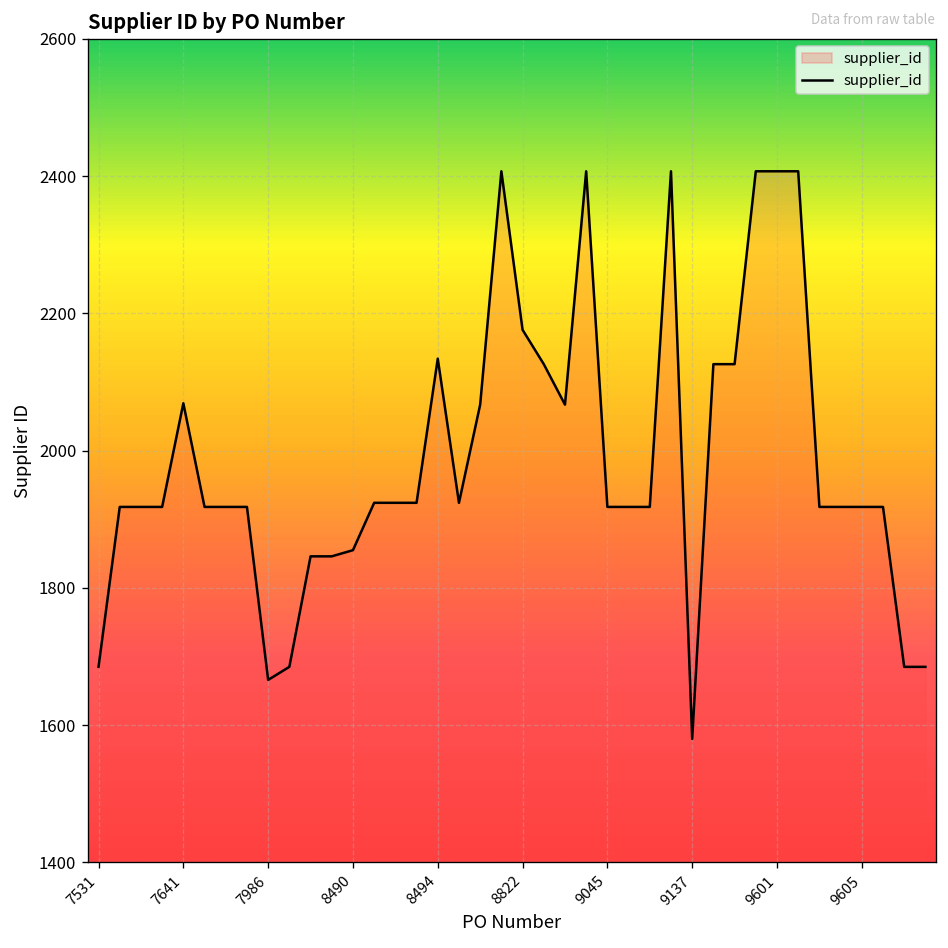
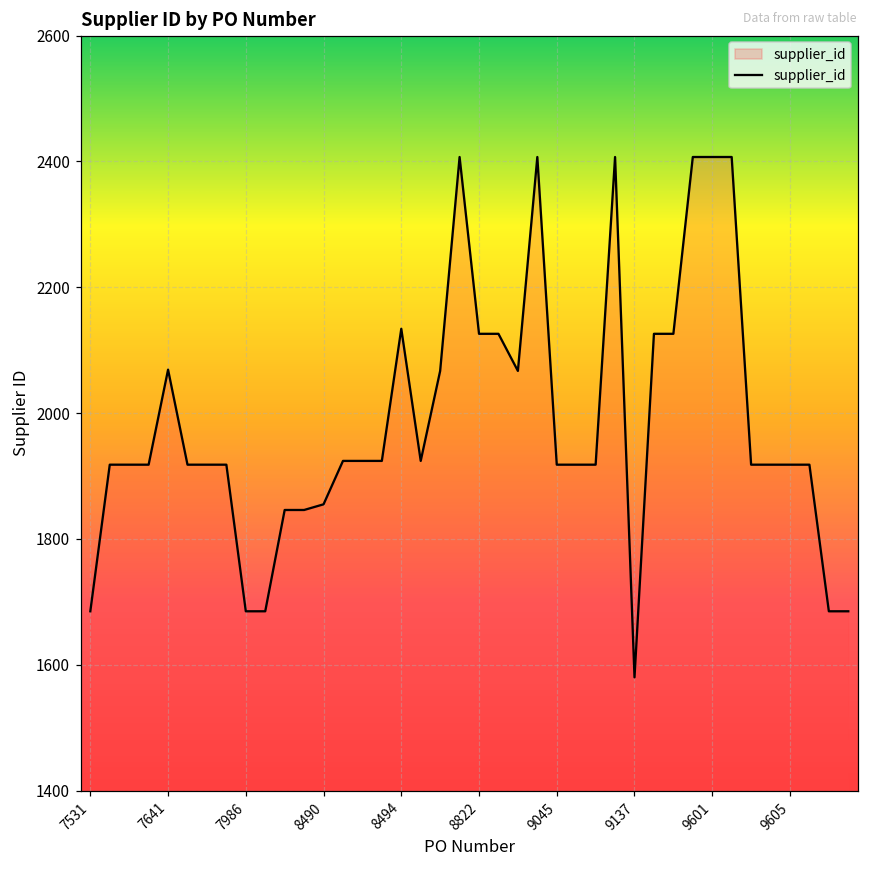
  {
    "7531": 1690,
    "7641": 2070,
-   "7986": 1670,
+   "7986": 1690,
    "8490": 1860,
    "8494": 2130,
-   "8822": 2180,
+   "8822": 2130,
    "9045": 1920,
    "9137": 1580,
    "9601": 2410,
    "9605": 1920
  }
